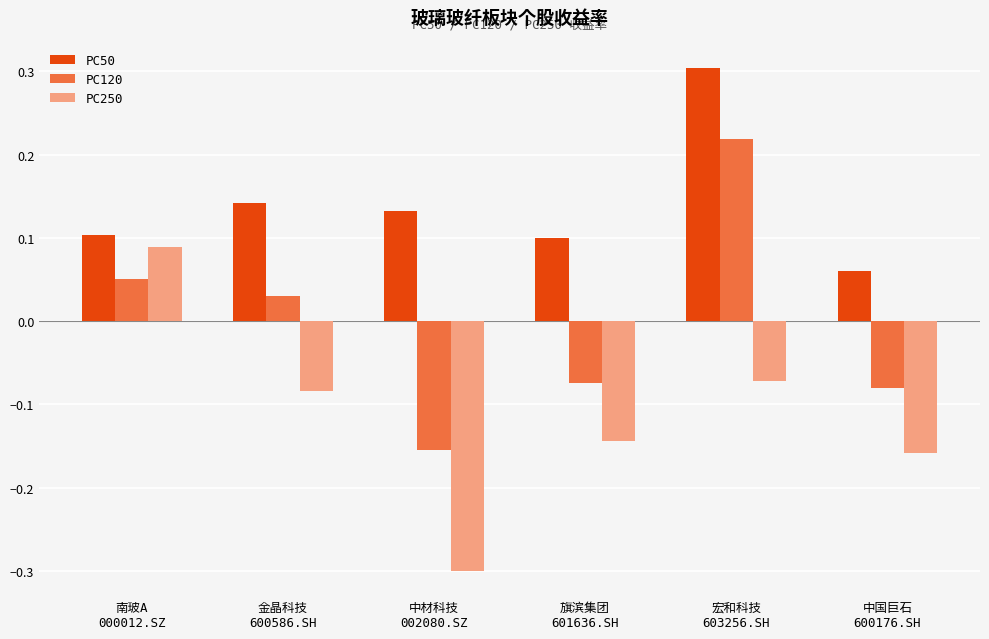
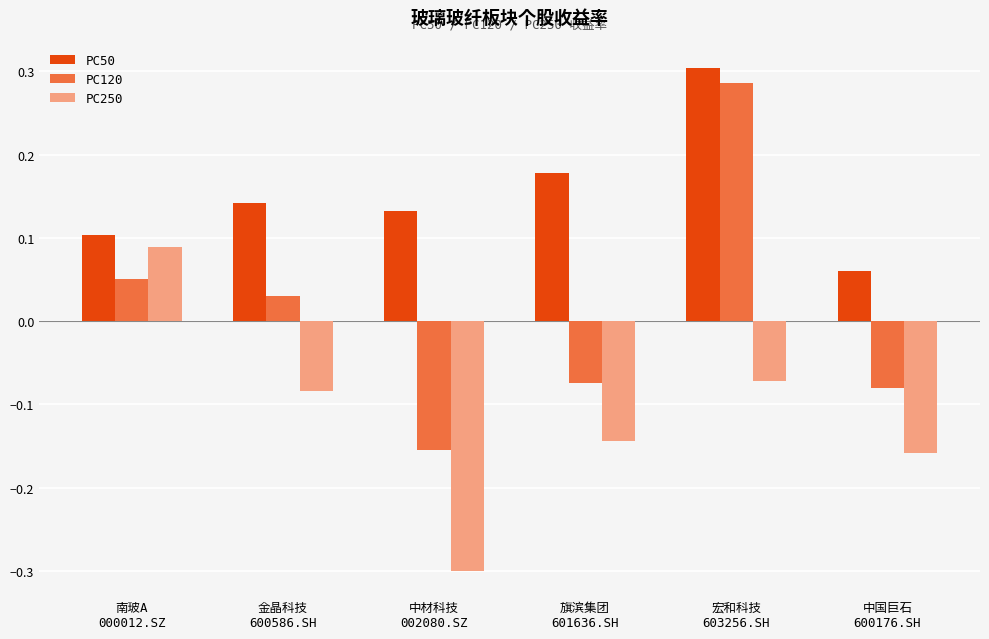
  {
    "PC50": {
      "南玻A 000012.SZ": 0.10,
      "金晶科技 600586.SH": 0.14,
      "中材科技 002080.SZ": 0.13,
-     "旗滨集团 601636.SH": 0.10,
+     "旗滨集团 601636.SH": 0.18,
      "宏和科技 603256.SH": 0.30,
      "中国巨石 600176.SH": 0.06
    },
    "PC120": {
      "南玻A 000012.SZ": 0.05,
      "金晶科技 600586.SH": 0.03,
      "中材科技 002080.SZ": -0.16,
      "旗滨集团 601636.SH": -0.07,
-     "宏和科技 603256.SH": 0.22,
+     "宏和科技 603256.SH": 0.29,
      "中国巨石 600176.SH": -0.08
    },
    "PC250": {
      "南玻A 000012.SZ": 0.09,
      "金晶科技 600586.SH": -0.08,
      "中材科技 002080.SZ": -0.30,
      "旗滨集团 601636.SH": -0.14,
      "宏和科技 603256.SH": -0.07,
      "中国巨石 600176.SH": -0.16
    }
  }
